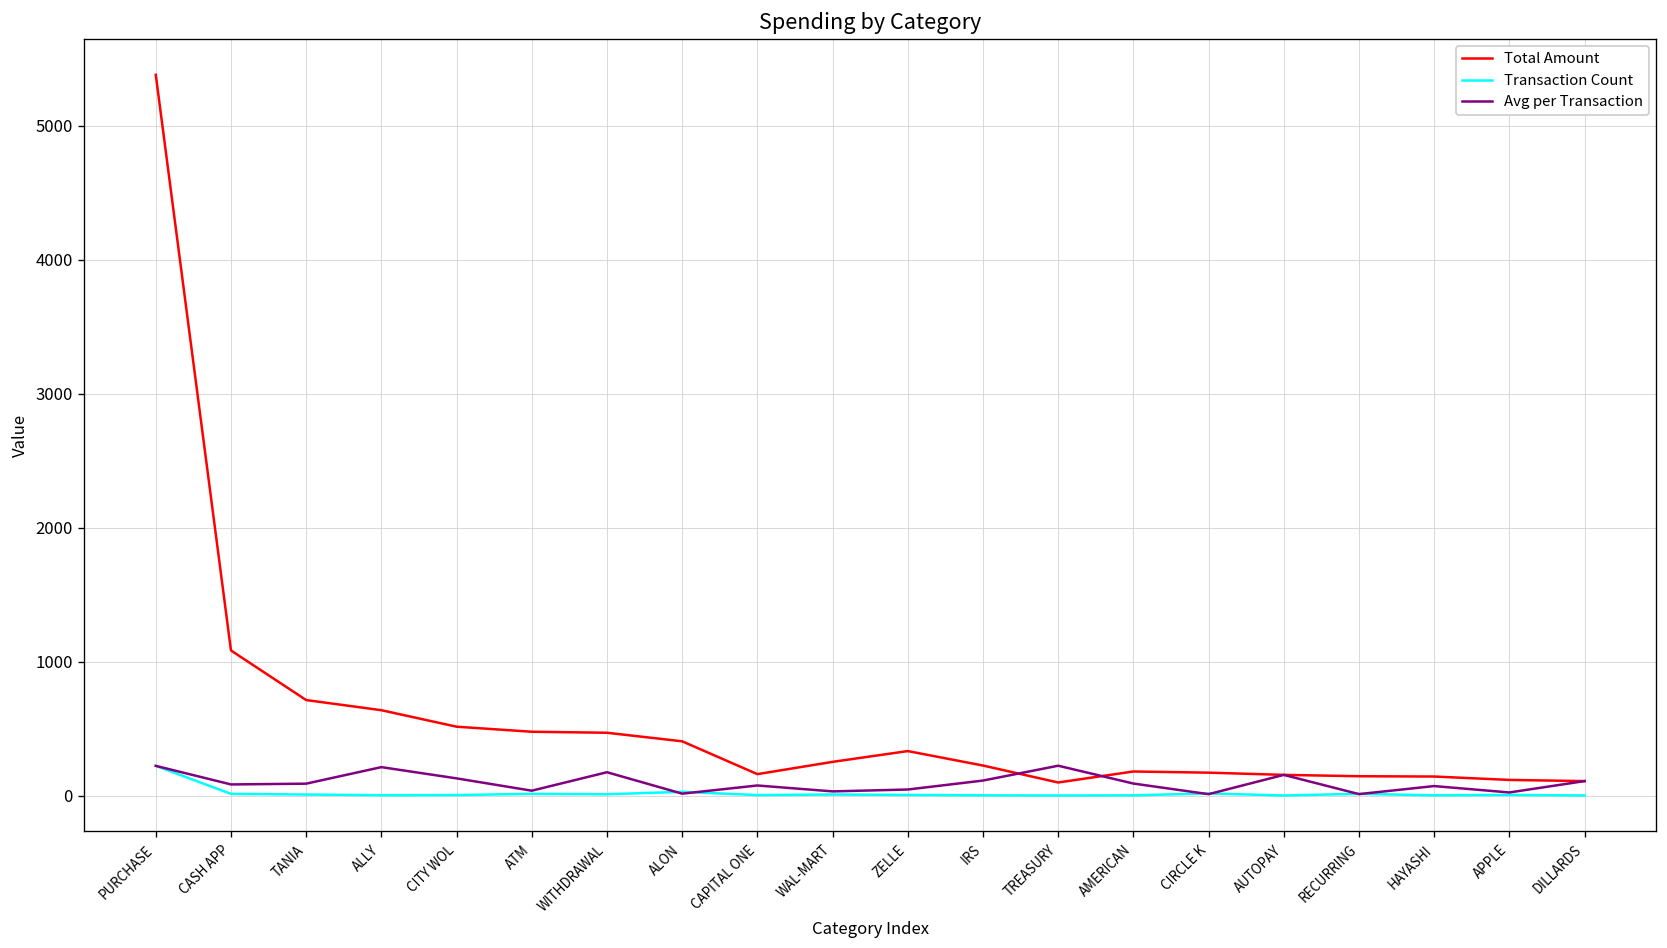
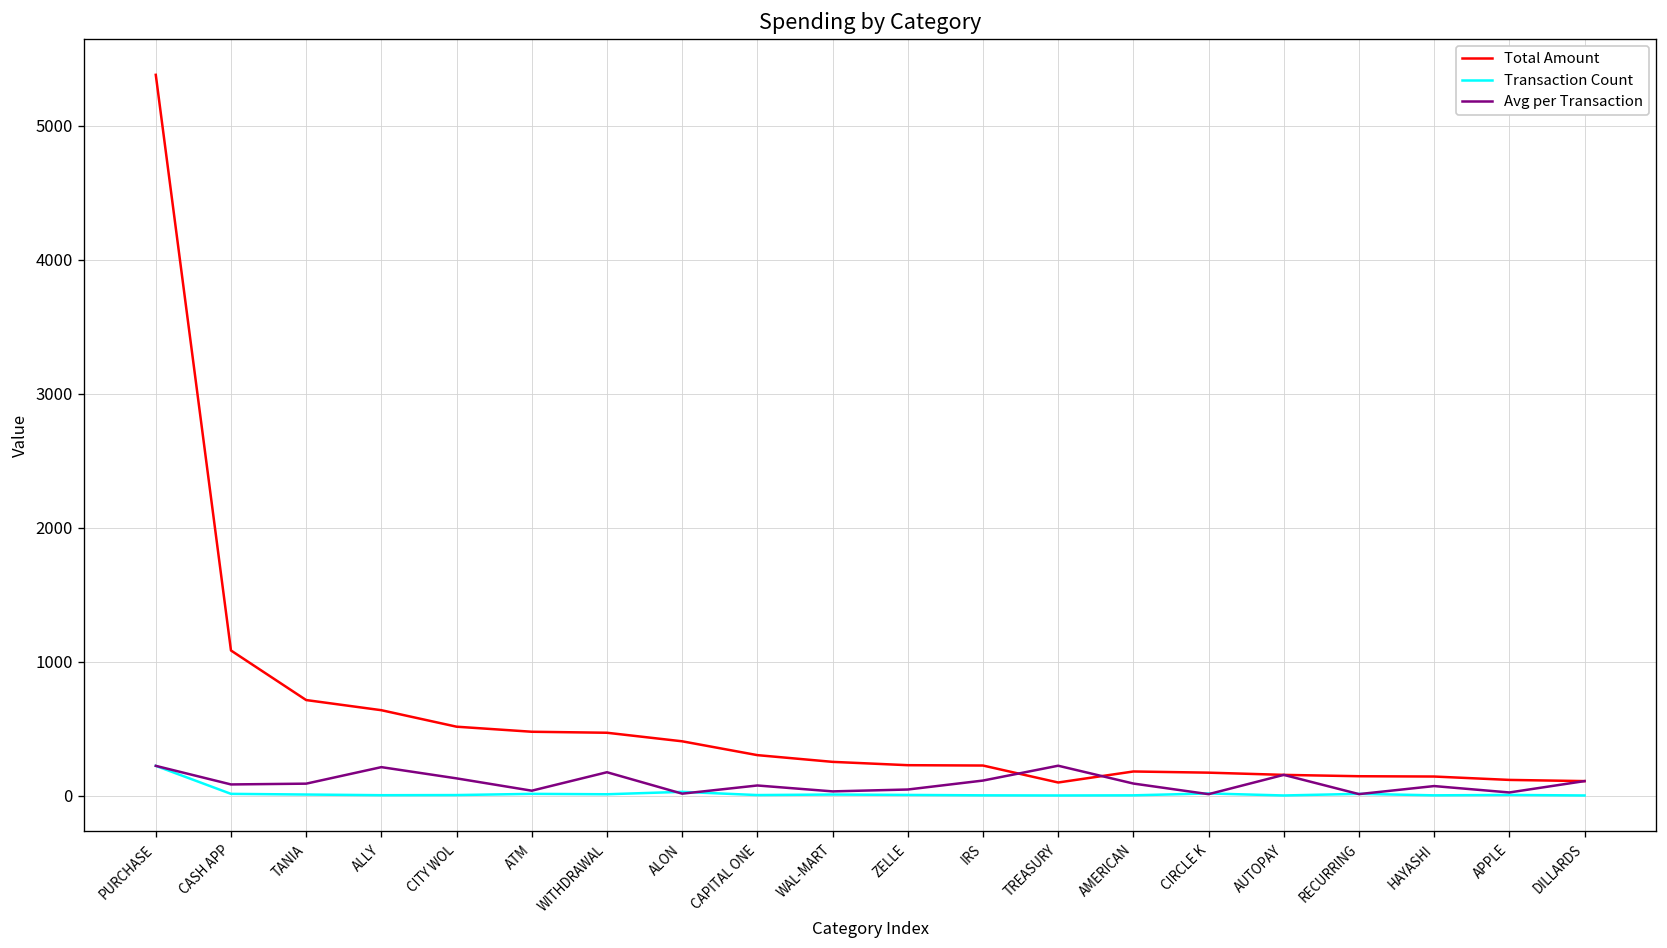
  {
    "Total Amount": {
      "PURCHASE": 5380,
      "CASH APP": 1080,
      "TANIA": 710,
      "ALLY": 640,
      "CITY WOL": 510,
      "ATM": 480,
      "WITHDRAWAL": 470,
      "ALON": 410,
-     "CAPITAL ONE": 160,
+     "CAPITAL ONE": 300,
      "WAL-MART": 250,
-     "ZELLE": 330,
+     "ZELLE": 230,
      "IRS": 220,
      "TREASURY": 100,
      "AMERICAN": 180,
      "CIRCLE K": 170,
      "RECURRING": 140,
      "HAYASHI": 140,
      "APPLE": 120
    },
    "Transaction Count": {
      "CASH APP": 10,
      "TANIA": 10,
      "ALLY": 0,
      "CITY WOL": 0,
      "ATM": 10,
      "WITHDRAWAL": 10,
      "CAPITAL ONE": 0,
      "WAL-MART": 10,
      "ZELLE": 10,
      "IRS": 0,
      "TREASURY": 0,
      "AMERICAN": 0,
      "AUTOPAY": 0,
      "HAYASHI": 0,
      "DILLARDS": 0
    },
    "Avg per Transaction": {
      "CASH APP": 80,
      "TANIA": 90,
      "ALLY": 210,
      "CITY WOL": 130,
      "ATM": 40,
      "WITHDRAWAL": 170,
      "CAPITAL ONE": 80,
      "WAL-MART": 30,
      "ZELLE": 50,
      "IRS": 110,
      "TREASURY": 220,
      "AMERICAN": 90,
      "HAYASHI": 70
    }
  }
